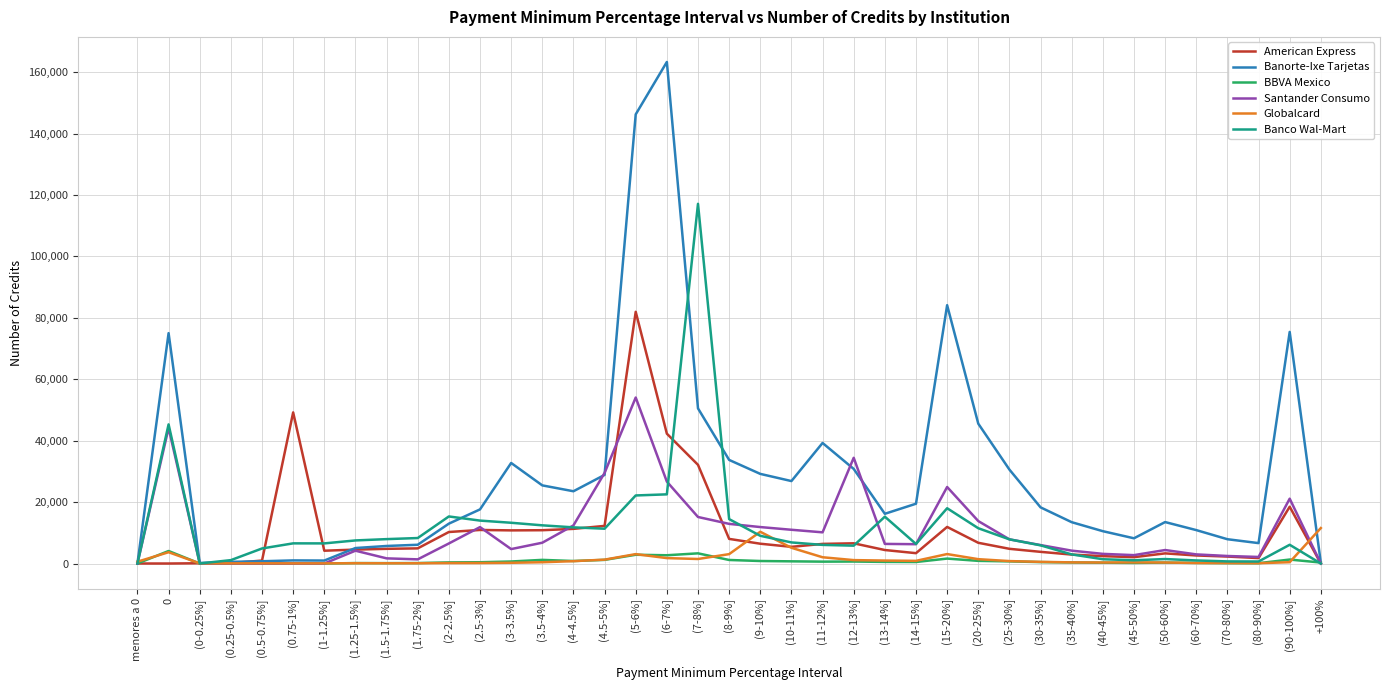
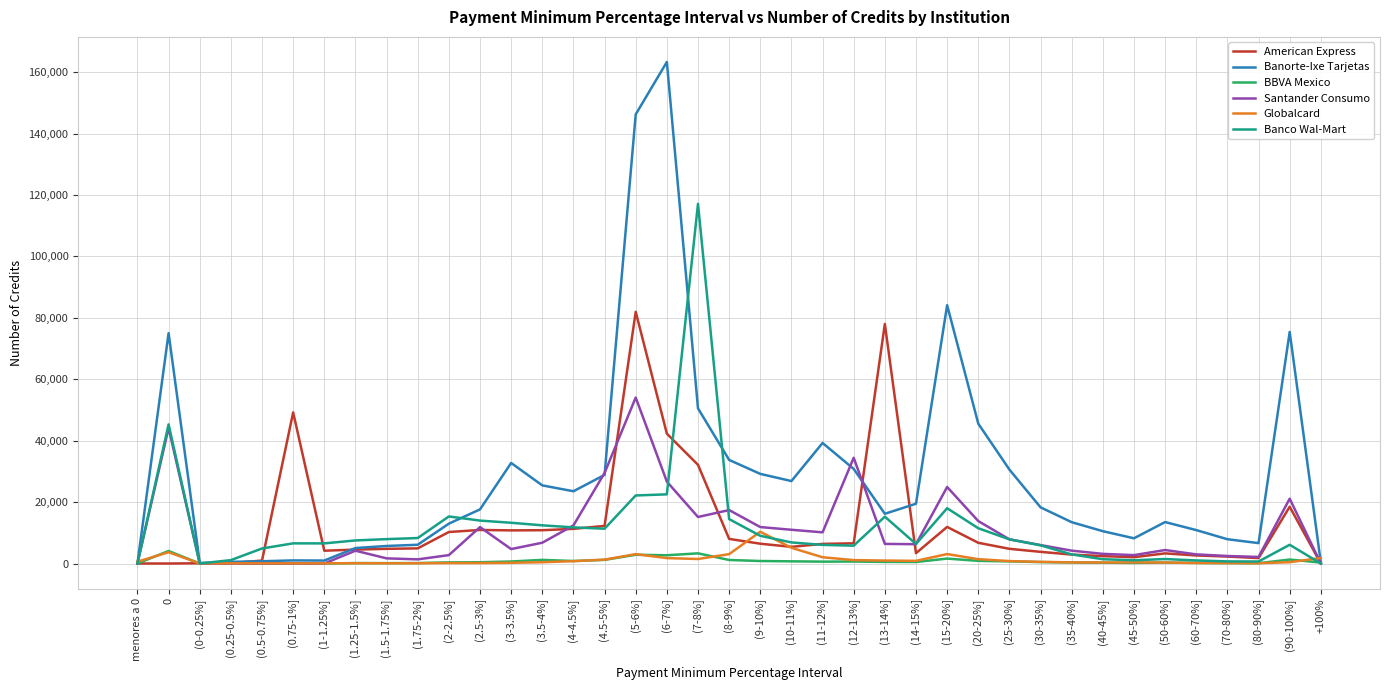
  {
    "American Express": {
      "0": "0",
      "(0.75-1%]": "49,000",
      "(1-1.25%]": "4,000",
      "(1.5-1.75%]": "5,000",
      "(1.75-2%]": "5,000",
      "(2-2.5%]": "10,000",
      "(2.5-3%]": "11,000",
      "(3-3.5%]": "11,000",
      "(3.5-4%]": "11,000",
      "(4.5-5%]": "12,000",
      "(5-6%]": "82,000",
      "(6-7%]": "42,000",
      "(7-8%]": "32,000",
      "(8-9%]": "8,000",
      "(9-10%]": "6,000",
-     "(13-14%]": "4,000",
+     "(13-14%]": "78,000",
      "(14-15%]": "3,000",
      "(15-20%]": "12,000",
      "(20-25%]": "7,000",
      "(25-30%]": "5,000",
      "(30-35%]": "4,000",
      "(50-60%]": "3,000",
      "(90-100%]": "18,000"
    },
    "Banorte-Ixe Tarjetas": {
      "0": "75,000",
      "(0.75-1%]": "1,000",
      "(1-1.25%]": "1,000",
      "(1.5-1.75%]": "6,000",
      "(1.75-2%]": "6,000",
      "(2-2.5%]": "13,000",
      "(2.5-3%]": "18,000",
      "(3-3.5%]": "33,000",
      "(3.5-4%]": "25,000",
      "(4-4.5%]": "24,000",
      "(5-6%]": "146,000",
      "(6-7%]": "163,000",
      "(7-8%]": "51,000",
      "(8-9%]": "34,000",
      "(9-10%]": "29,000",
      "(10-11%]": "27,000",
      "(11-12%]": "39,000",
      "(12-13%]": "31,000",
      "(13-14%]": "16,000",
      "(14-15%]": "19,000",
      "(15-20%]": "84,000",
      "(20-25%]": "46,000",
      "(25-30%]": "31,000",
      "(30-35%]": "18,000",
      "(35-40%]": "13,000",
      "(40-45%]": "11,000",
      "(45-50%]": "8,000",
      "(50-60%]": "14,000",
      "(60-70%]": "11,000",
      "(70-80%]": "8,000",
      "(80-90%]": "7,000",
      "(90-100%]": "75,000"
    },
    "Santander Consumo": {
      "0": "44,000",
      "(1.5-1.75%]": "2,000",
      "(1.75-2%]": "1,000",
-     "(2-2.5%]": "7,000",
+     "(2-2.5%]": "3,000",
      "(2.5-3%]": "12,000",
      "(3-3.5%]": "5,000",
      "(3.5-4%]": "7,000",
      "(5-6%]": "54,000",
      "(6-7%]": "27,000",
      "(7-8%]": "15,000",
-     "(8-9%]": "13,000",
+     "(8-9%]": "17,000",
      "(9-10%]": "12,000",
      "(10-11%]": "11,000",
      "(11-12%]": "10,000",
      "(12-13%]": "34,000",
      "(13-14%]": "6,000",
      "(15-20%]": "25,000",
      "(20-25%]": "14,000",
      "(35-40%]": "4,000",
      "(50-60%]": "4,000",
      "(90-100%]": "21,000"
    },
    "Globalcard": {
      "(6-7%]": "2,000",
      "(7-8%]": "1,000",
      "(8-9%]": "3,000",
      "(9-10%]": "10,000",
      "(11-12%]": "2,000",
      "(15-20%]": "3,000",
      "(90-100%]": "0",
-     "+100%": "12,000"
+     "+100%": "2,000"
    }
  }
